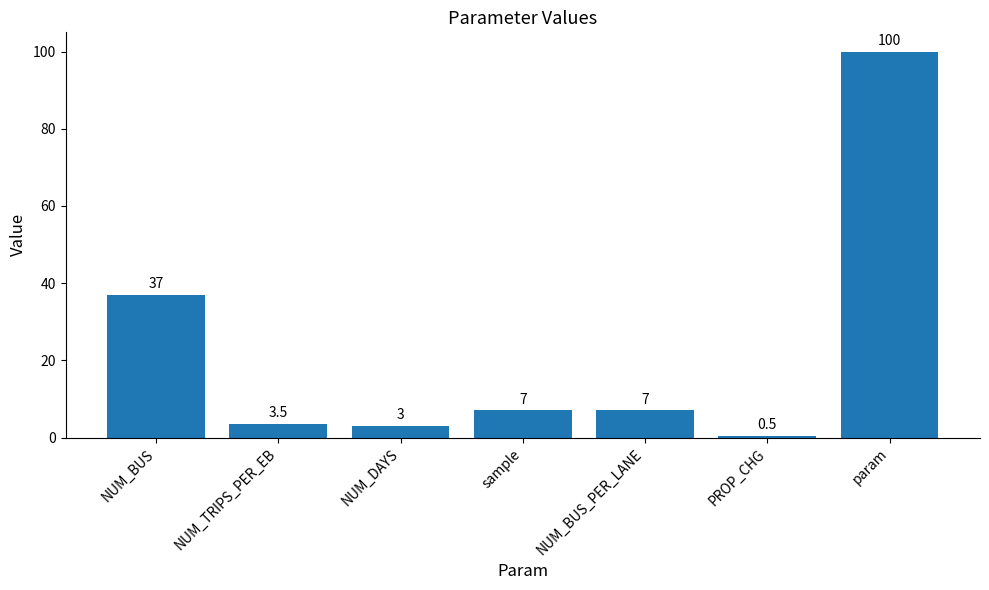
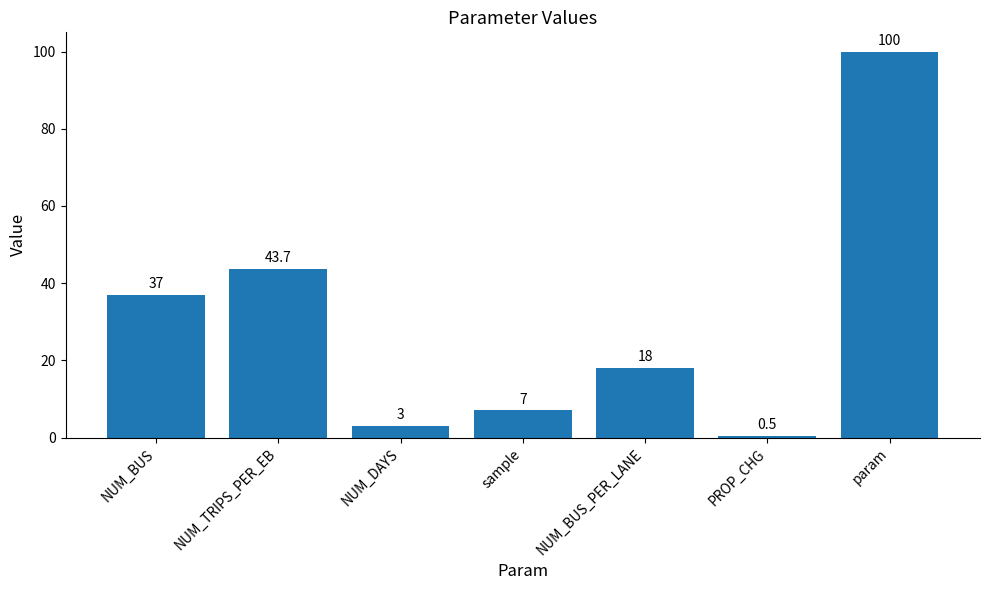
  {
    "NUM_BUS": 37,
-   "NUM_TRIPS_PER_EB": 3.5,
+   "NUM_TRIPS_PER_EB": 43.7,
    "NUM_DAYS": 3,
    "sample": 7,
-   "NUM_BUS_PER_LANE": 7,
+   "NUM_BUS_PER_LANE": 18,
    "PROP_CHG": 0.5,
    "param": 100
  }
